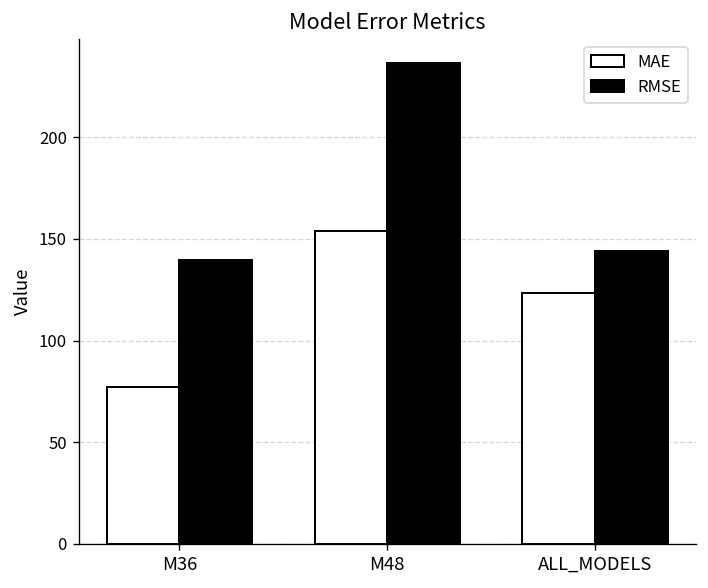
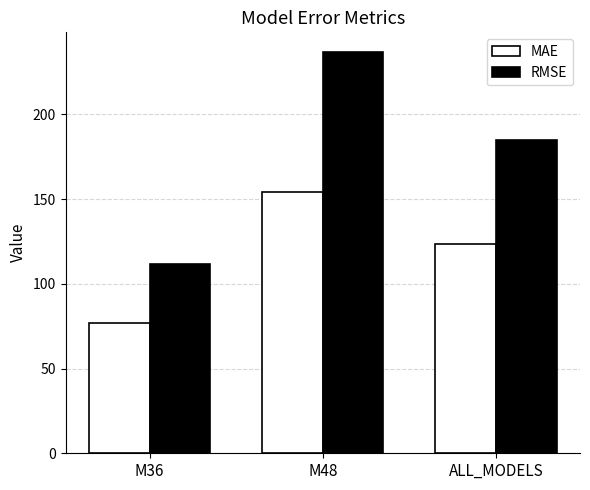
  {
    "MAE": {
      "M36": 77,
      "M48": 154,
      "ALL_MODELS": 124
    },
    "RMSE": {
-     "M36": 140,
+     "M36": 112,
      "M48": 237,
-     "ALL_MODELS": 144
+     "ALL_MODELS": 185
    }
  }
